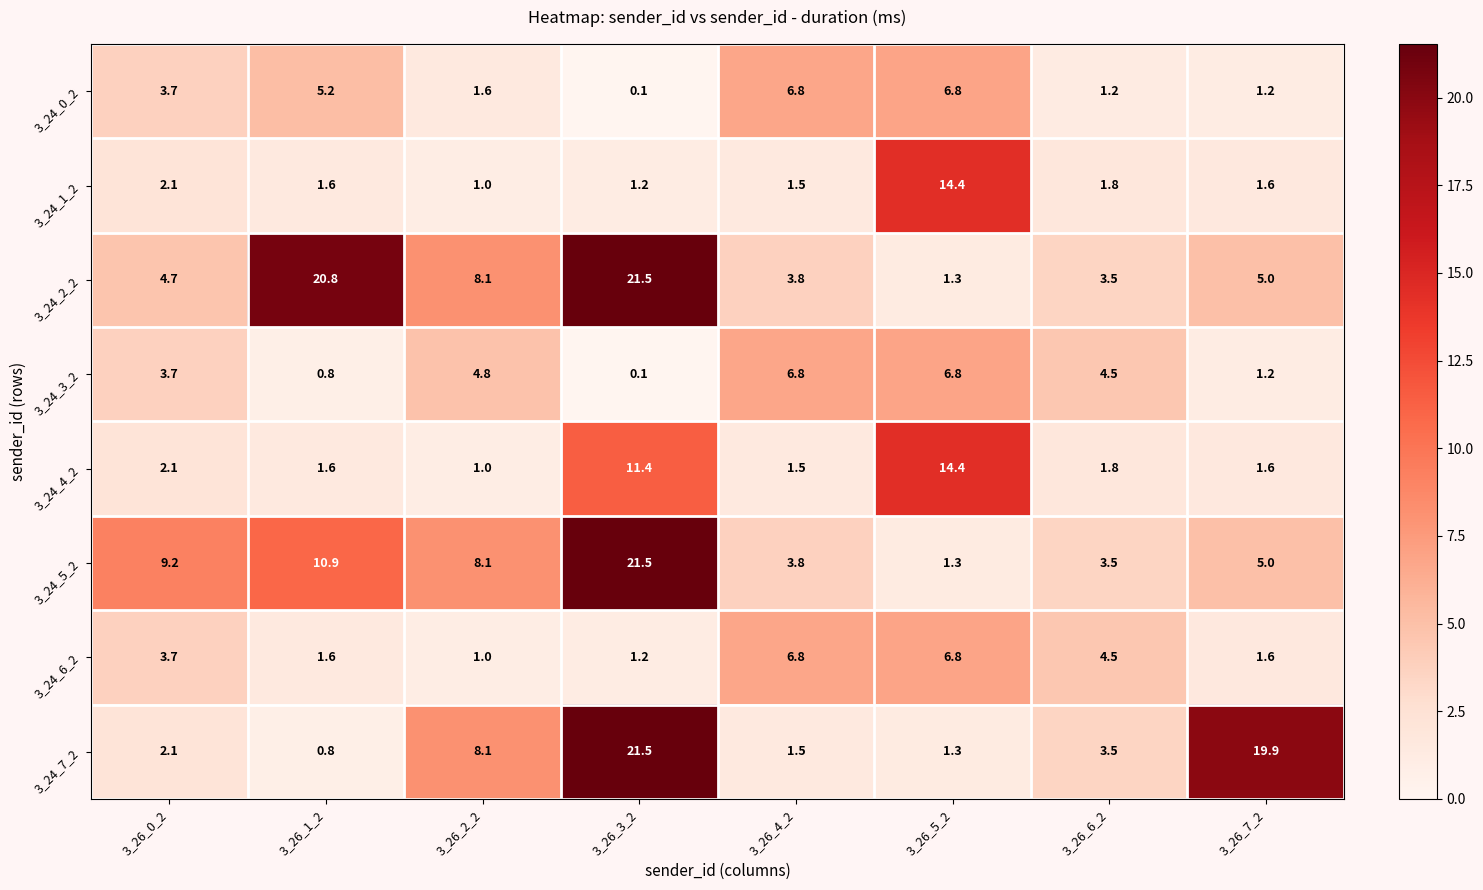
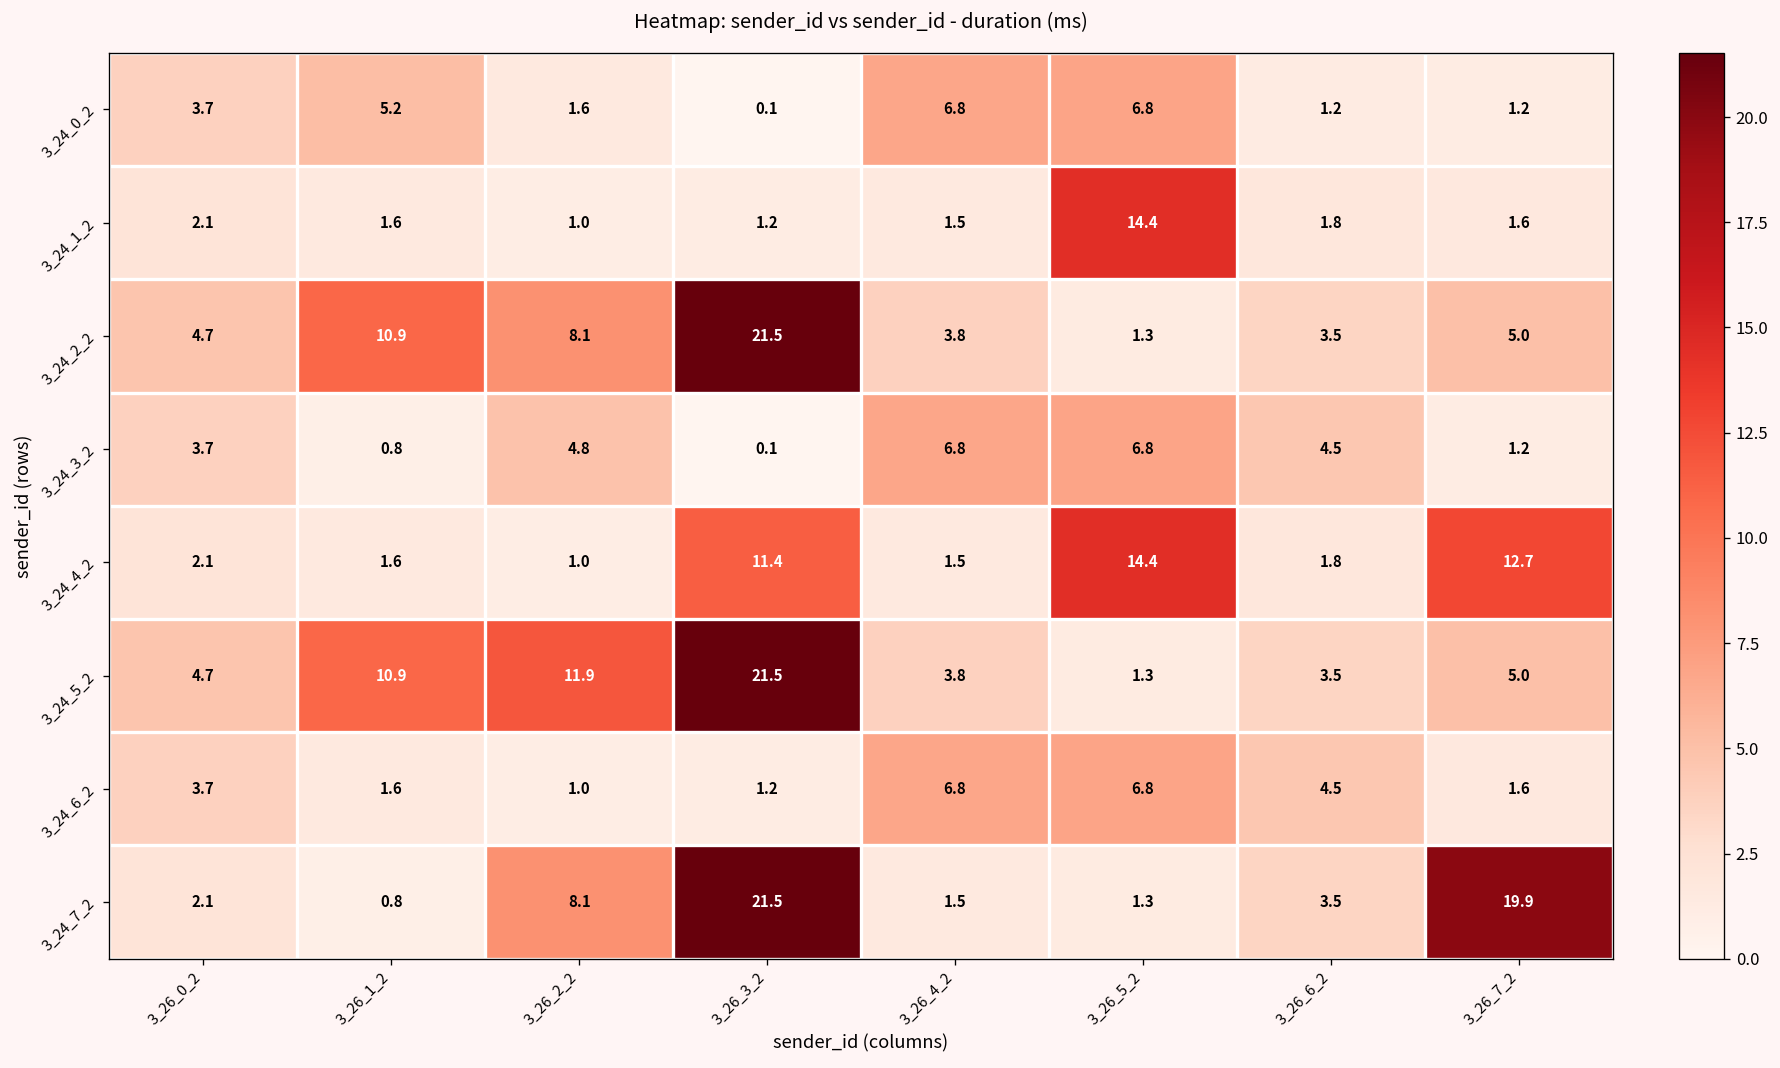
  {
    "3_24_0_2": {
      "3_26_0_2": 3.7,
      "3_26_1_2": 5.2,
      "3_26_2_2": 1.6,
      "3_26_3_2": 0.1,
      "3_26_4_2": 6.8,
      "3_26_5_2": 6.8,
      "3_26_6_2": 1.2,
      "3_26_7_2": 1.2
    },
    "3_24_1_2": {
      "3_26_0_2": 2.1,
      "3_26_1_2": 1.6,
      "3_26_2_2": 1.0,
      "3_26_3_2": 1.2,
      "3_26_4_2": 1.5,
      "3_26_5_2": 14.4,
      "3_26_6_2": 1.8,
      "3_26_7_2": 1.6
    },
    "3_24_2_2": {
      "3_26_0_2": 4.7,
-     "3_26_1_2": 20.8,
+     "3_26_1_2": 10.9,
      "3_26_2_2": 8.1,
      "3_26_3_2": 21.5,
      "3_26_4_2": 3.8,
      "3_26_5_2": 1.3,
      "3_26_6_2": 3.5,
      "3_26_7_2": 5.0
    },
    "3_24_3_2": {
      "3_26_0_2": 3.7,
      "3_26_1_2": 0.8,
      "3_26_2_2": 4.8,
      "3_26_3_2": 0.1,
      "3_26_4_2": 6.8,
      "3_26_5_2": 6.8,
      "3_26_6_2": 4.5,
      "3_26_7_2": 1.2
    },
    "3_24_4_2": {
      "3_26_0_2": 2.1,
      "3_26_1_2": 1.6,
      "3_26_2_2": 1.0,
      "3_26_3_2": 11.4,
      "3_26_4_2": 1.5,
      "3_26_5_2": 14.4,
      "3_26_6_2": 1.8,
-     "3_26_7_2": 1.6
+     "3_26_7_2": 12.7
    },
    "3_24_5_2": {
-     "3_26_0_2": 9.2,
+     "3_26_0_2": 4.7,
      "3_26_1_2": 10.9,
-     "3_26_2_2": 8.1,
+     "3_26_2_2": 11.9,
      "3_26_3_2": 21.5,
      "3_26_4_2": 3.8,
      "3_26_5_2": 1.3,
      "3_26_6_2": 3.5,
      "3_26_7_2": 5.0
    },
    "3_24_6_2": {
      "3_26_0_2": 3.7,
      "3_26_1_2": 1.6,
      "3_26_2_2": 1.0,
      "3_26_3_2": 1.2,
      "3_26_4_2": 6.8,
      "3_26_5_2": 6.8,
      "3_26_6_2": 4.5,
      "3_26_7_2": 1.6
    },
    "3_24_7_2": {
      "3_26_0_2": 2.1,
      "3_26_1_2": 0.8,
      "3_26_2_2": 8.1,
      "3_26_3_2": 21.5,
      "3_26_4_2": 1.5,
      "3_26_5_2": 1.3,
      "3_26_6_2": 3.5,
      "3_26_7_2": 19.9
    }
  }
